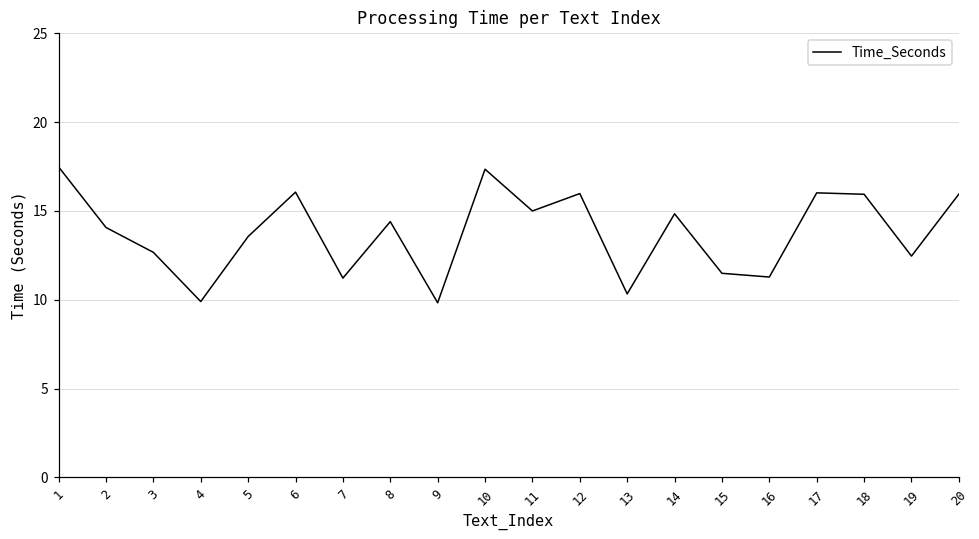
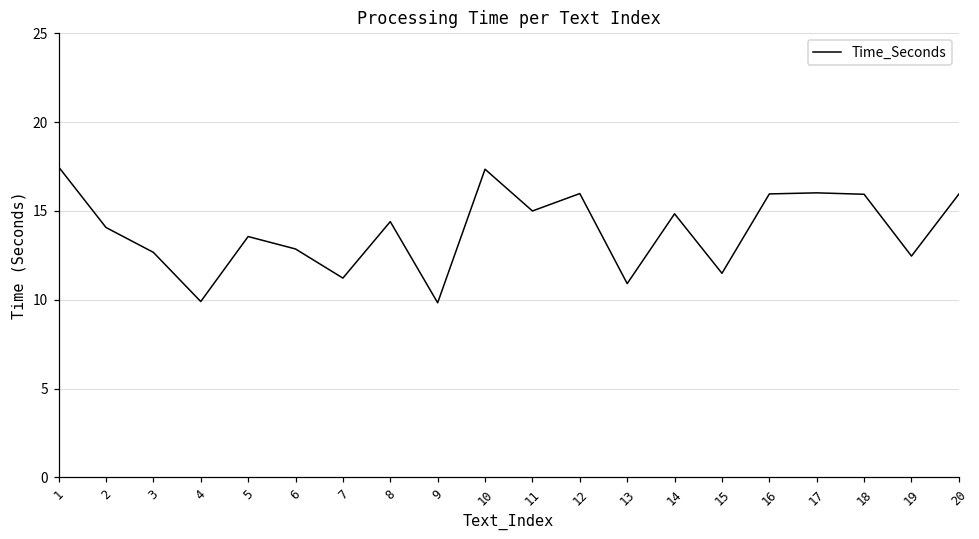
  {
    "1": 17.5,
    "2": 14.1,
    "3": 12.7,
    "4": 9.9,
    "5": 13.6,
-   "6": 16.1,
+   "6": 12.9,
    "7": 11.2,
    "8": 14.4,
    "9": 9.8,
    "10": 17.4,
    "11": 15.0,
    "12": 16.0,
-   "13": 10.3,
+   "13": 10.9,
    "14": 14.8,
    "15": 11.5,
-   "16": 11.3,
+   "16": 16.0,
    "17": 16.0,
    "18": 15.9,
    "19": 12.5,
    "20": 16.0
  }
